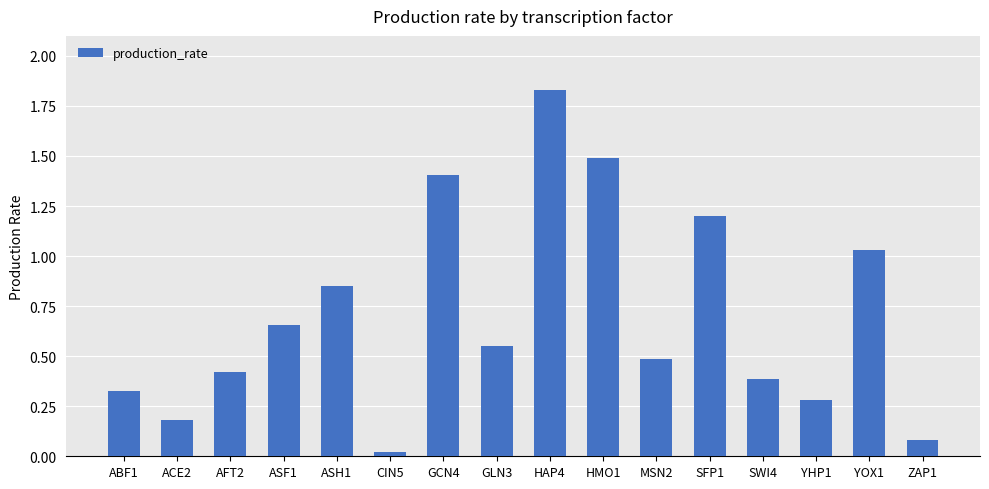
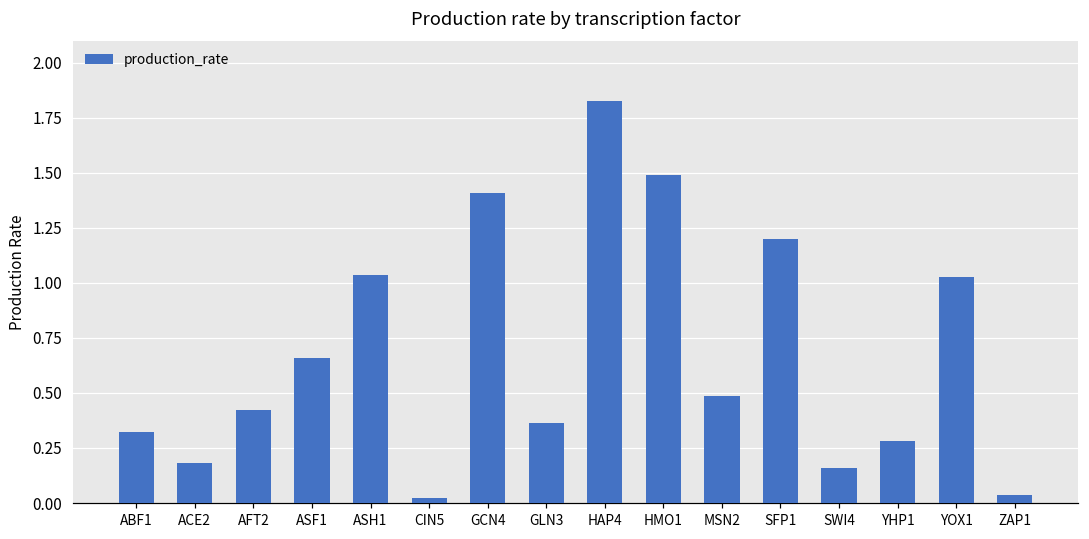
  {
    "ABF1": 0.32,
    "ACE2": 0.18,
    "AFT2": 0.42,
    "ASF1": 0.66,
-   "ASH1": 0.85,
+   "ASH1": 1.04,
    "CIN5": 0.02,
    "GCN4": 1.41,
-   "GLN3": 0.55,
+   "GLN3": 0.37,
    "HAP4": 1.83,
    "HMO1": 1.49,
    "MSN2": 0.49,
    "SFP1": 1.20,
-   "SWI4": 0.39,
+   "SWI4": 0.16,
    "YHP1": 0.28,
    "YOX1": 1.03,
-   "ZAP1": 0.08
+   "ZAP1": 0.04
  }
